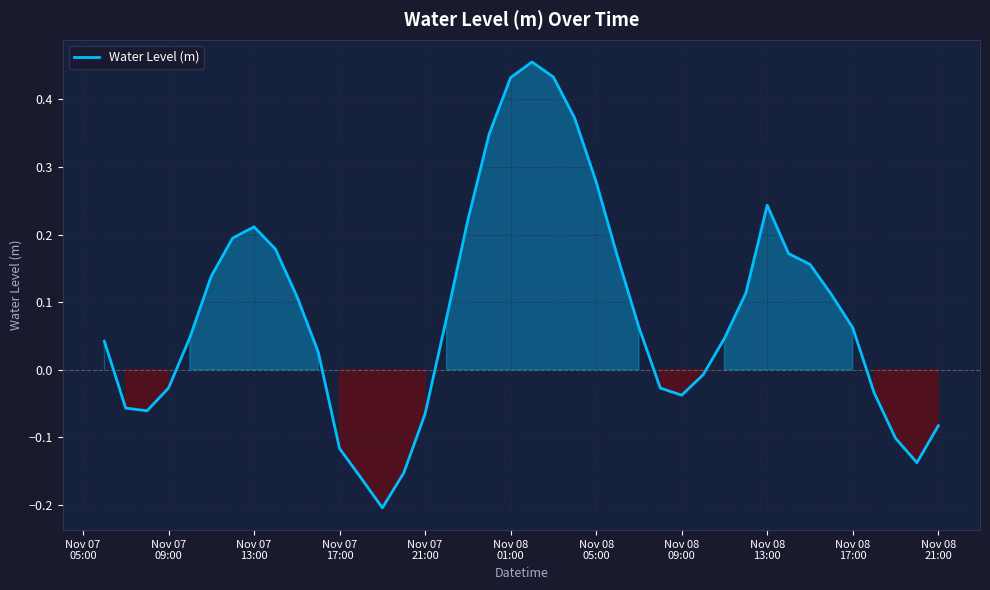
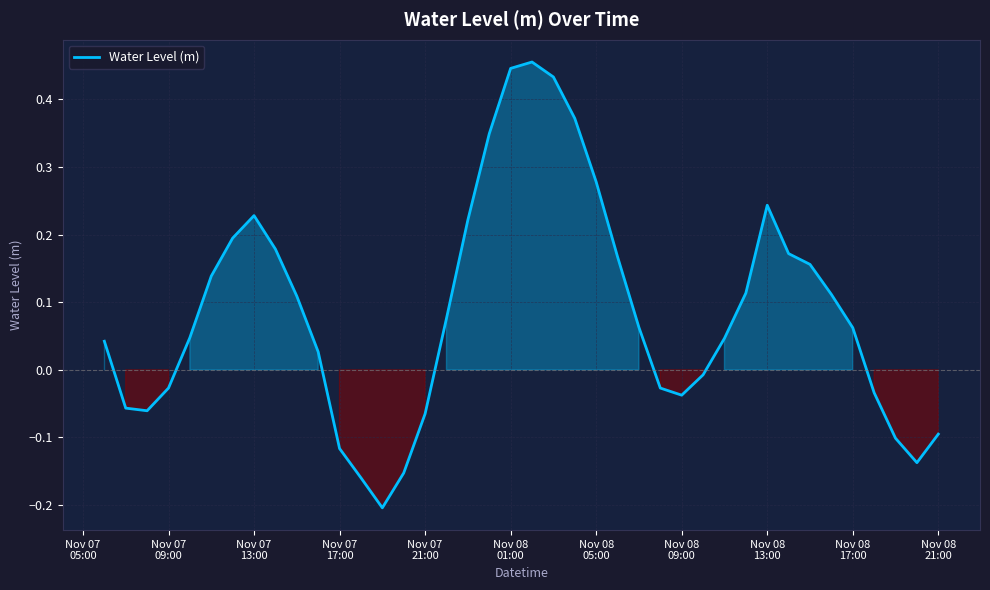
  {
    "Nov 07 09:00": -0.03,
-   "Nov 07 13:00": 0.21,
+   "Nov 07 13:00": 0.23,
    "Nov 07 17:00": -0.12,
    "Nov 07 21:00": -0.07,
-   "Nov 08 01:00": 0.43,
+   "Nov 08 01:00": 0.45,
    "Nov 08 05:00": 0.28,
    "Nov 08 09:00": -0.04,
    "Nov 08 13:00": 0.24,
    "Nov 08 17:00": 0.06,
-   "Nov 08 21:00": -0.08
+   "Nov 08 21:00": -0.10
  }
